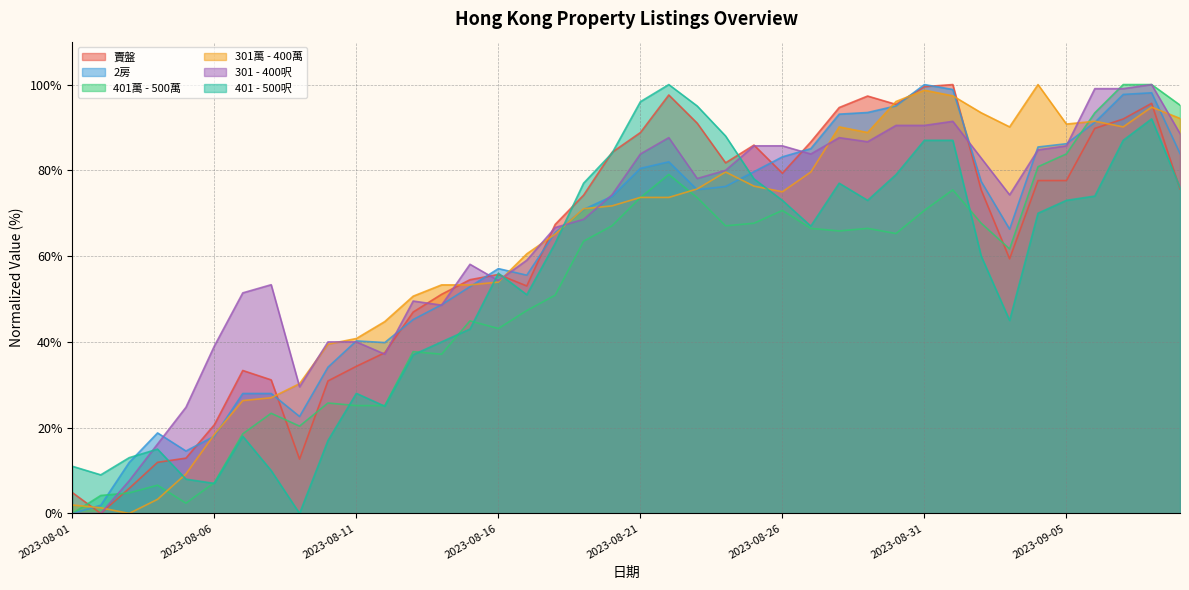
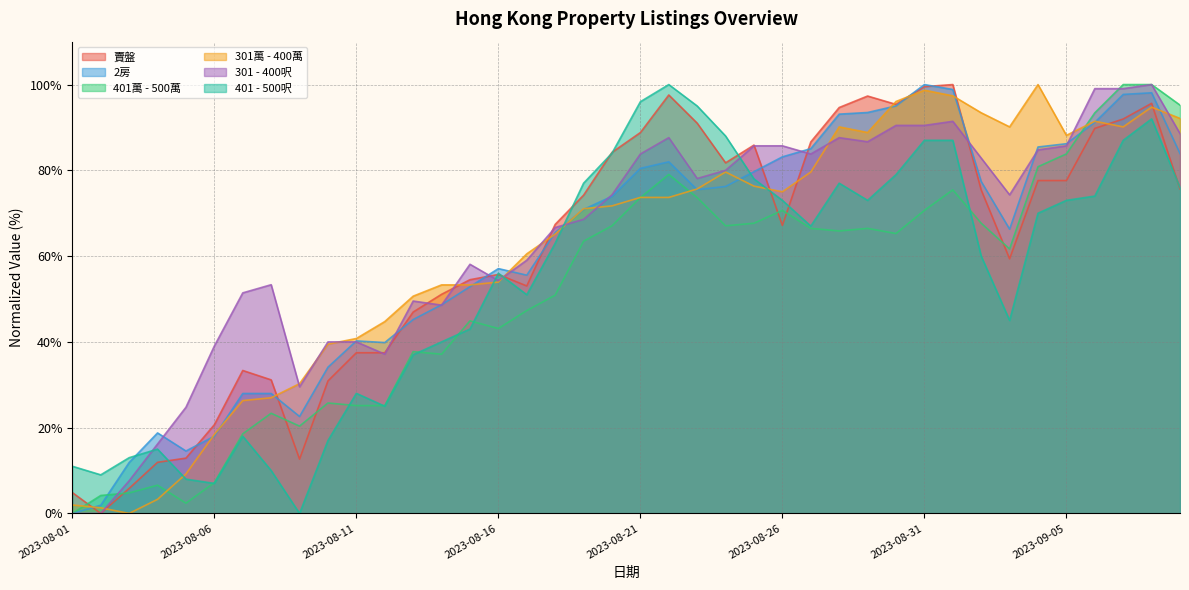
  {
    "賣盤": {
      "2023-08-01": "5%",
      "2023-08-06": "21%",
-     "2023-08-11": "34%",
+     "2023-08-11": "37%",
      "2023-08-21": "89%",
-     "2023-08-26": "79%",
+     "2023-08-26": "67%",
      "2023-09-05": "78%"
    },
    "301萬 - 400萬": {
      "2023-08-01": "2%",
      "2023-08-26": "75%",
      "2023-08-31": "99%",
-     "2023-09-05": "91%"
+     "2023-09-05": "88%"
    },
    "301 - 400呎": {
      "2023-08-06": "39%",
      "2023-08-21": "84%",
      "2023-08-26": "86%",
      "2023-08-31": "90%"
    }
  }
